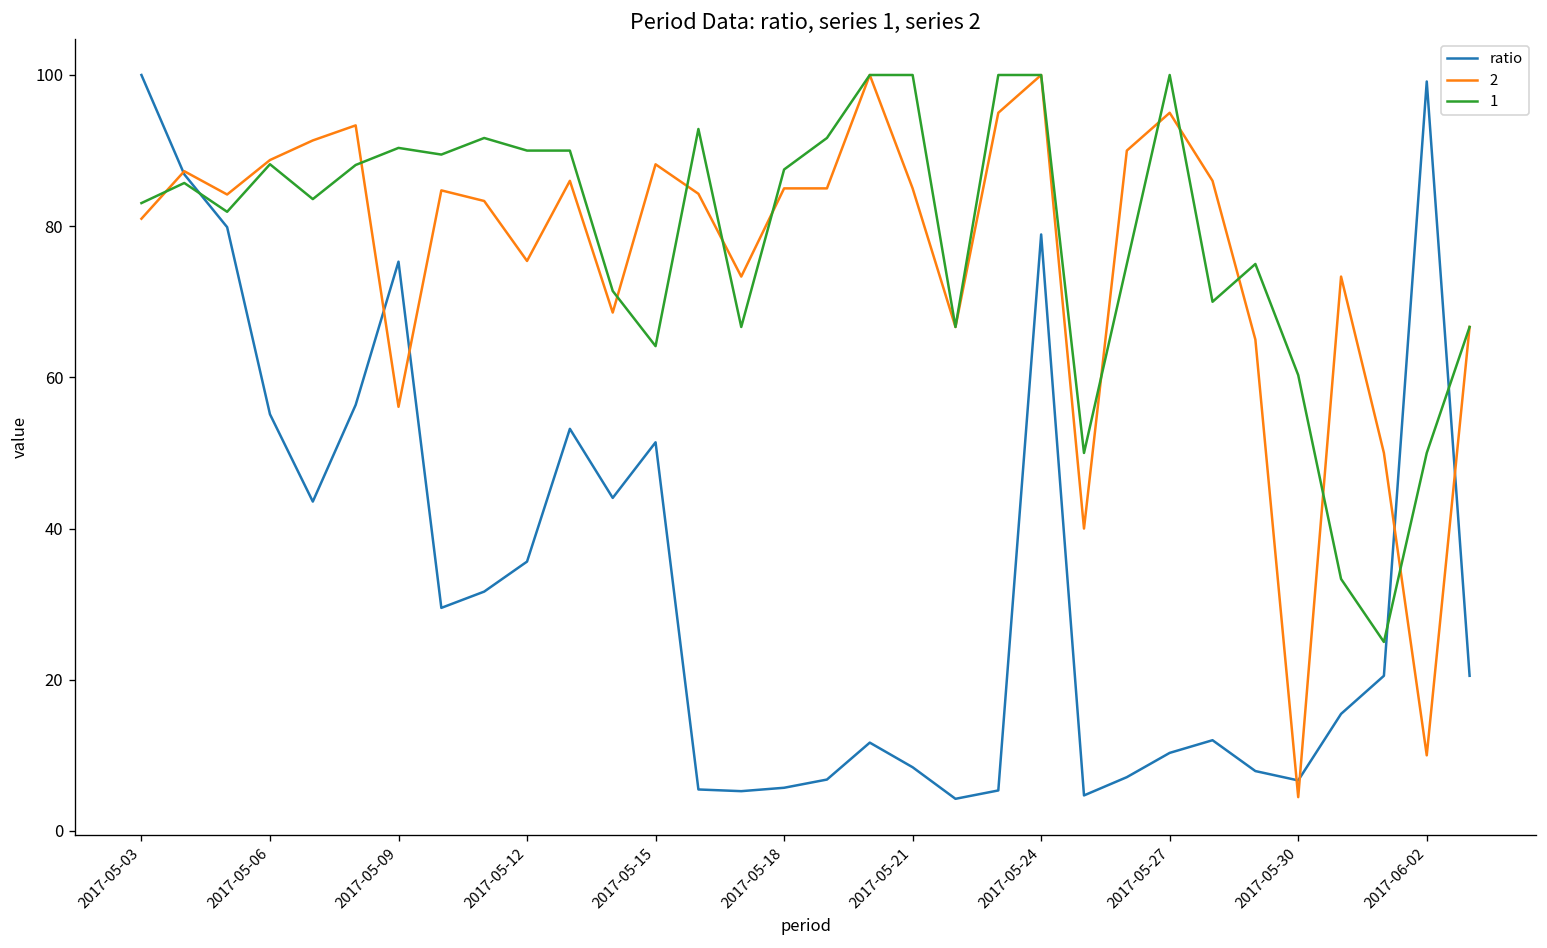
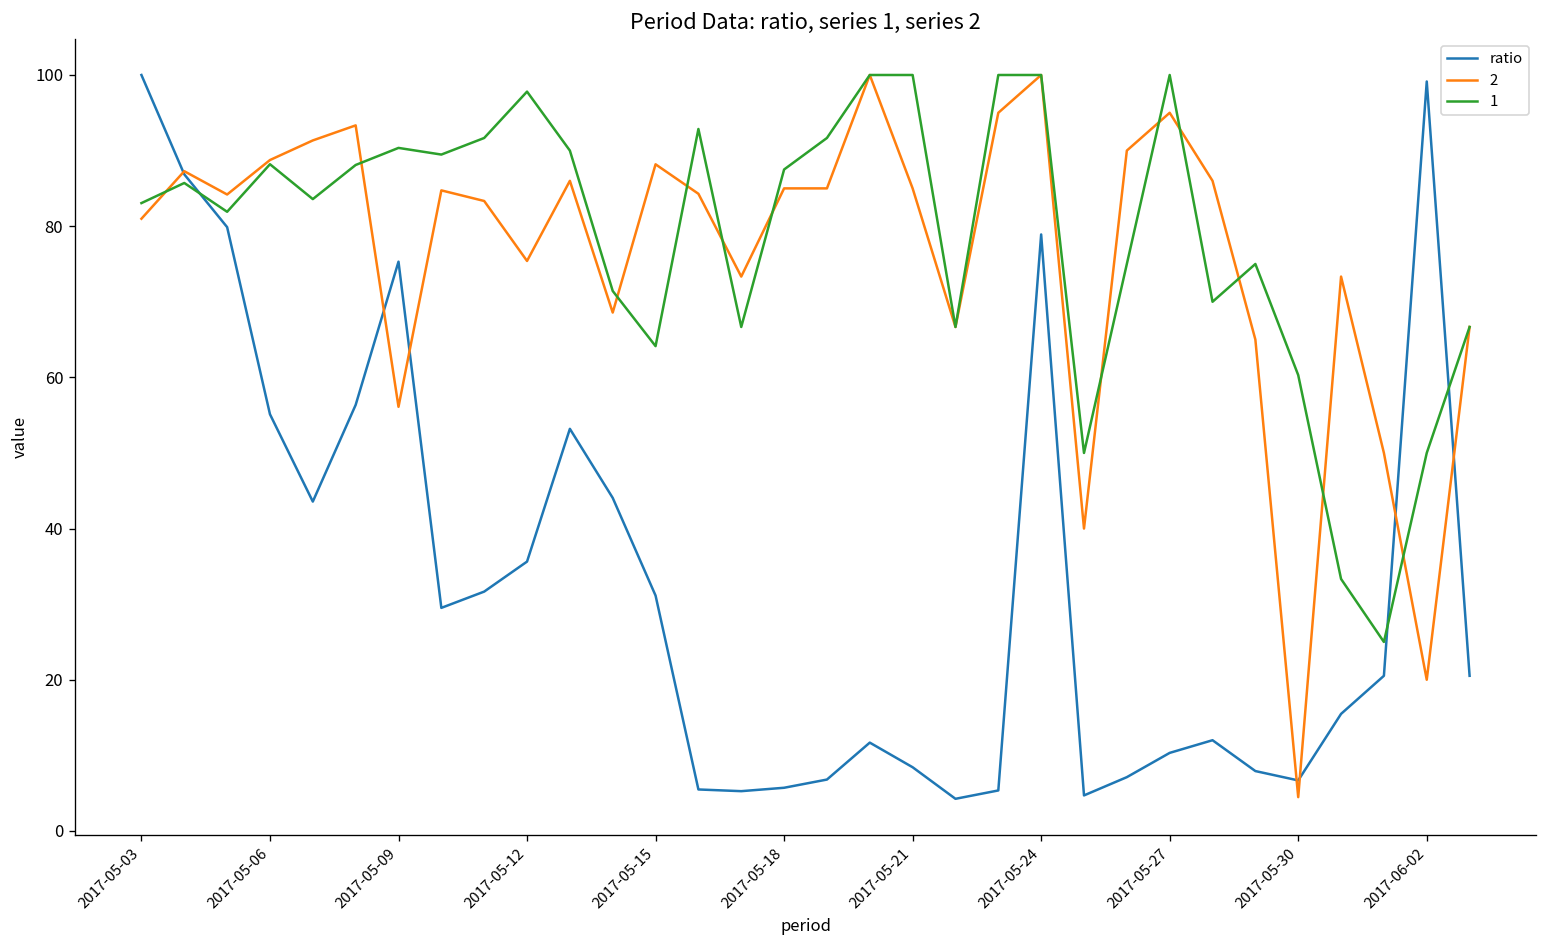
  {
    "ratio": {
      "2017-05-03": 100,
      "2017-05-06": 55,
      "2017-05-09": 75,
      "2017-05-12": 36,
-     "2017-05-15": 51,
+     "2017-05-15": 31,
      "2017-05-18": 6,
      "2017-05-21": 8,
      "2017-05-24": 79,
      "2017-05-27": 10,
      "2017-05-30": 7,
      "2017-06-02": 99
    },
    "2": {
      "2017-05-03": 81,
      "2017-05-06": 89,
      "2017-05-09": 56,
      "2017-05-12": 75,
      "2017-05-15": 88,
      "2017-05-18": 85,
      "2017-05-21": 85,
      "2017-05-27": 95,
      "2017-05-30": 4,
-     "2017-06-02": 10
+     "2017-06-02": 20
    },
    "1": {
      "2017-05-03": 83,
      "2017-05-06": 88,
      "2017-05-09": 90,
-     "2017-05-12": 90,
+     "2017-05-12": 98,
      "2017-05-15": 64,
      "2017-05-18": 88,
      "2017-05-21": 100,
      "2017-05-27": 100,
      "2017-05-30": 60,
      "2017-06-02": 50
    }
  }
